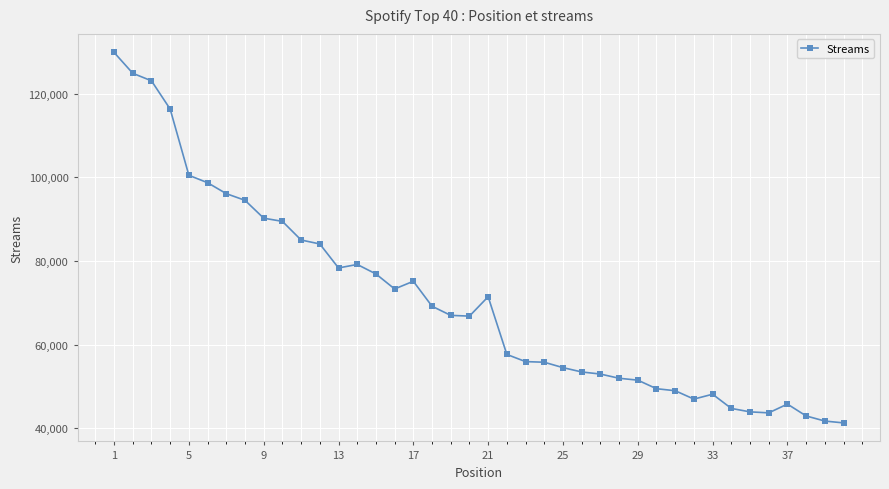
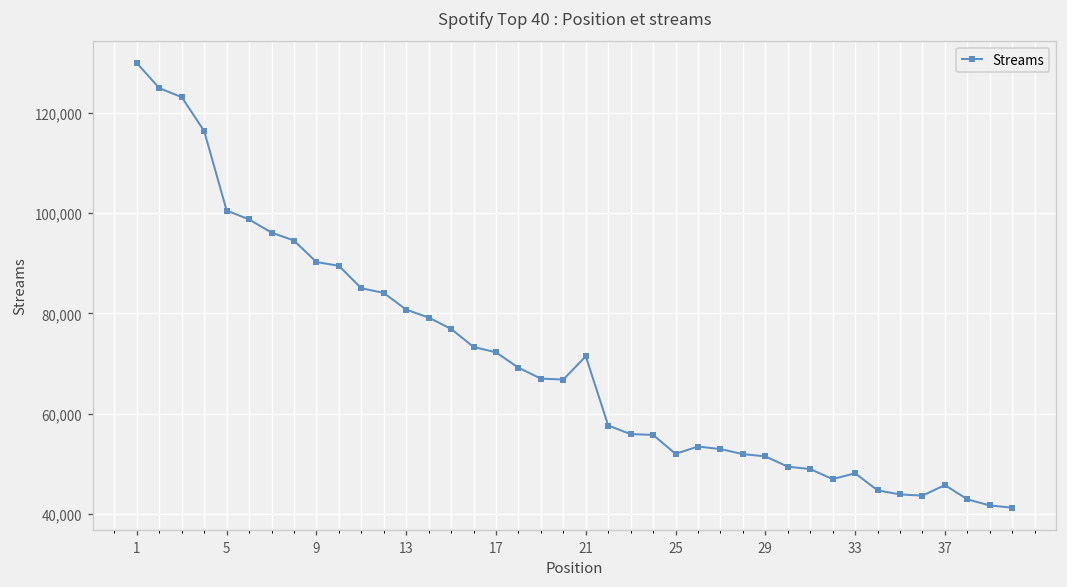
  {
    "1": "130,000",
    "5": "101,000",
    "9": "90,000",
-   "13": "78,000",
-   "17": "75,000",
+   "13": "81,000",
+   "17": "72,000",
    "21": "71,000",
-   "25": "54,000",
+   "25": "52,000",
    "29": "51,000",
    "33": "48,000",
    "37": "46,000"
  }
